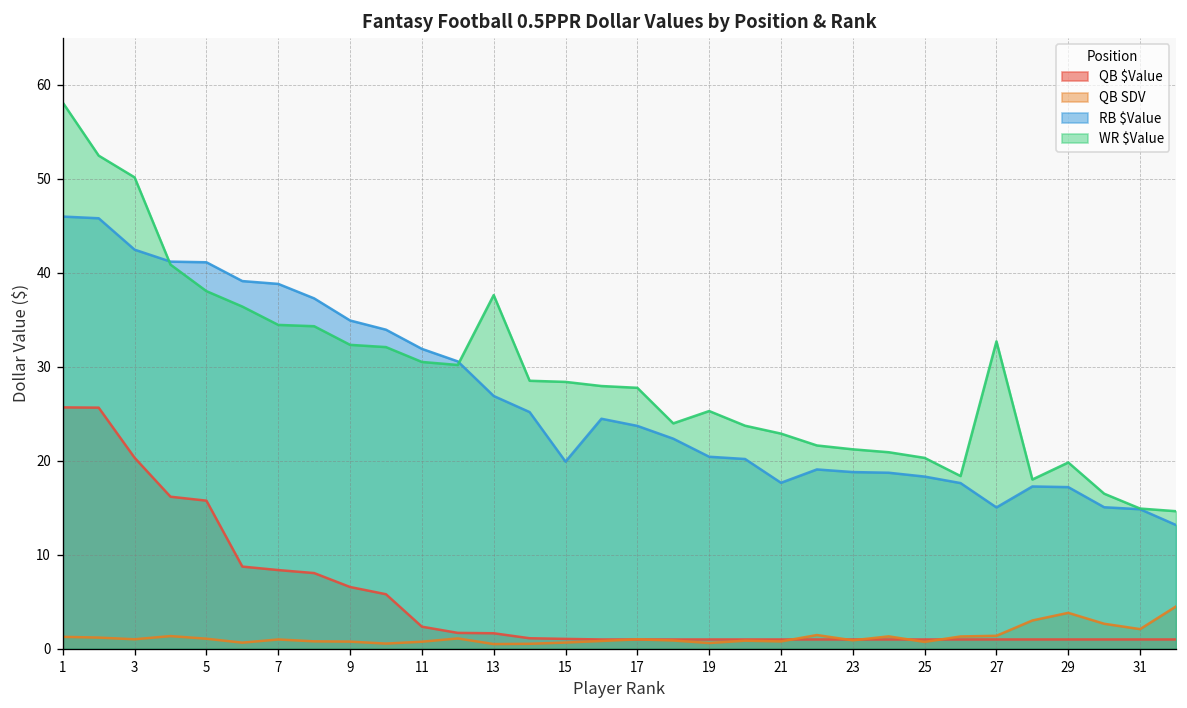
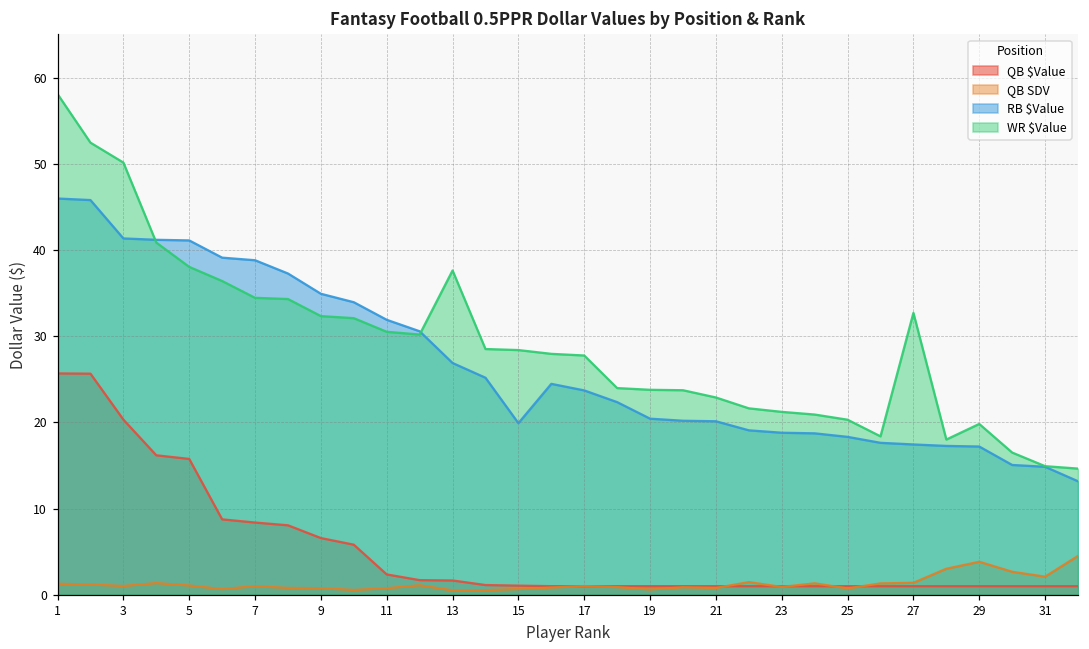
  {
    "RB $Value": {
      "1": 46,
-     "3": 42,
+     "3": 41,
      "5": 41,
      "7": 39,
      "9": 35,
      "11": 32,
      "13": 27,
      "15": 20,
      "17": 24,
      "19": 20,
-     "21": 18,
+     "21": 20,
      "23": 19,
      "25": 18,
-     "27": 15,
+     "27": 17,
      "29": 17
    },
    "WR $Value": {
      "1": 58,
      "3": 50,
      "5": 38,
      "7": 34,
      "9": 32,
      "11": 31,
      "13": 38,
      "15": 28,
      "17": 28,
-     "19": 25,
+     "19": 24,
      "21": 23,
      "23": 21,
      "25": 20,
      "27": 33,
      "29": 20
    }
  }
